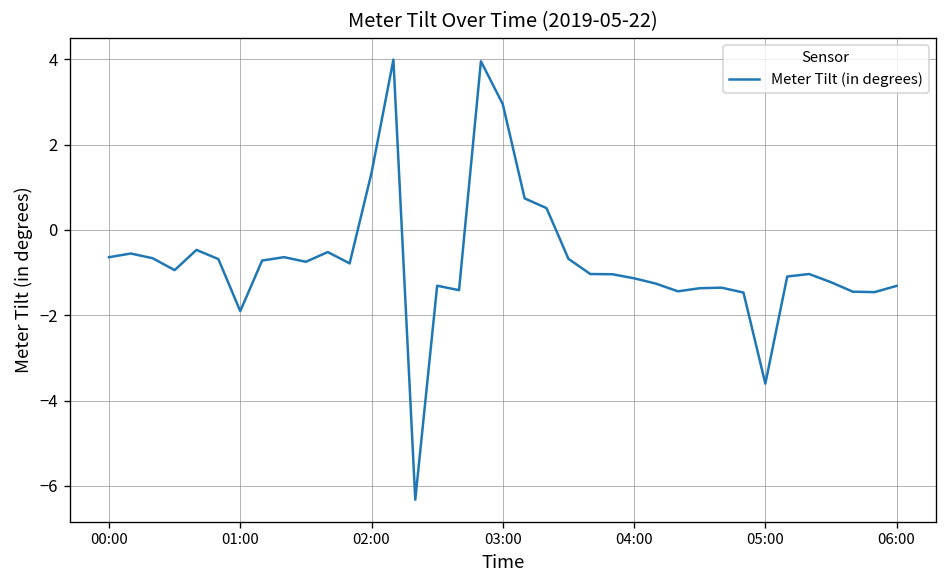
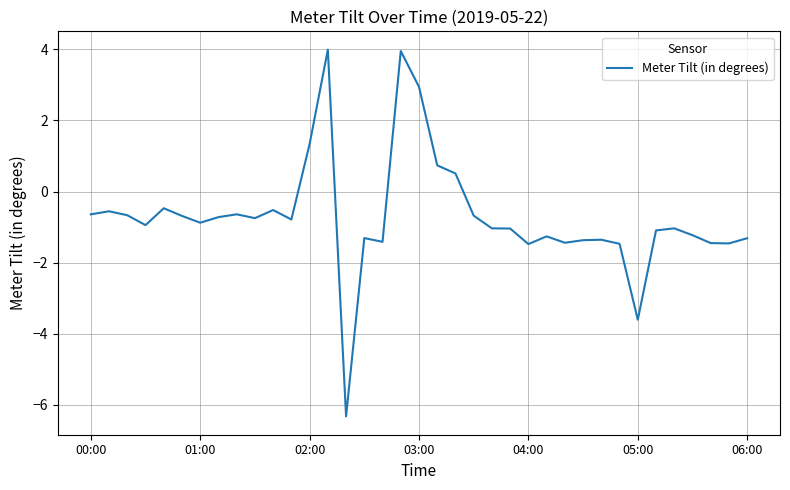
  {
    "00:00": -0.6,
-   "01:00": -1.9,
+   "01:00": -0.9,
    "02:00": 1.3,
    "03:00": 2.9,
-   "04:00": -1.1,
+   "04:00": -1.5,
    "05:00": -3.6,
    "06:00": -1.3
  }
